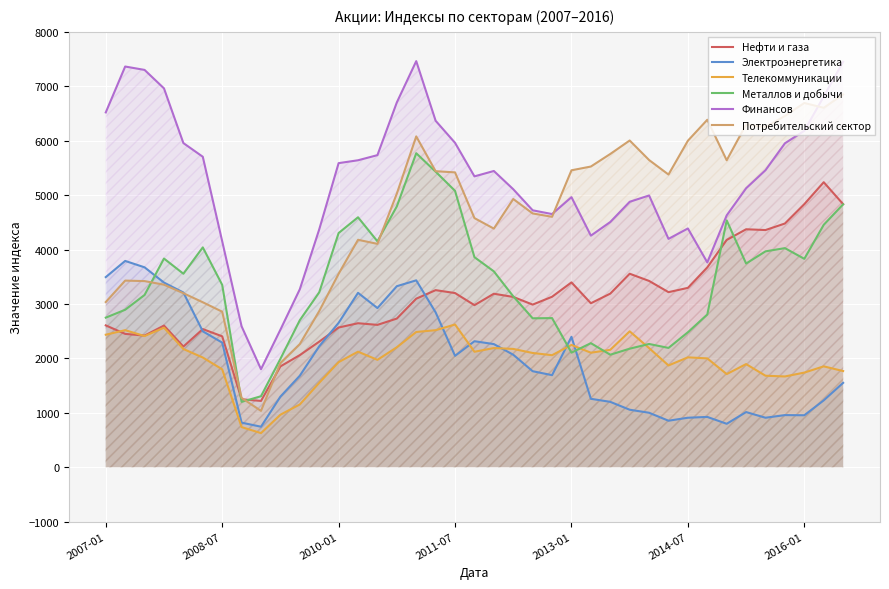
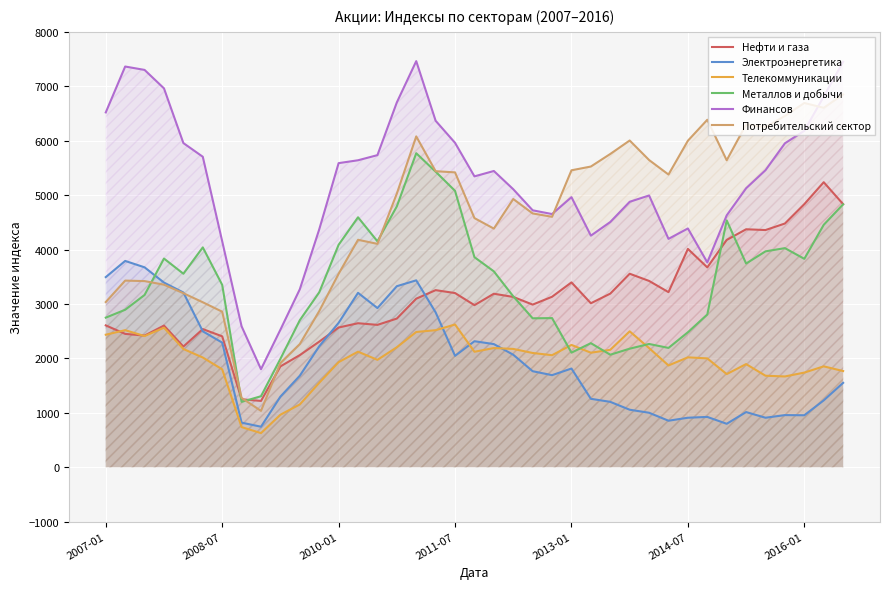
  {
    "Нефти и газа": {
      "2007-01": 2600,
      "2008-07": 2400,
      "2010-01": 2600,
      "2011-07": 3200,
      "2013-01": 3400,
-     "2014-07": 3300,
+     "2014-07": 4000,
      "2016-01": 4800
    },
    "Электроэнергетика": {
      "2007-01": 3500,
      "2008-07": 2300,
      "2010-01": 2700,
      "2011-07": 2000,
-     "2013-01": 2400,
+     "2013-01": 1800,
      "2014-07": 900,
      "2016-01": 1000
    },
    "Металлов и добычи": {
      "2007-01": 2700,
      "2008-07": 3400,
-     "2010-01": 4300,
+     "2010-01": 4100,
      "2011-07": 5100,
      "2013-01": 2100,
      "2014-07": 2500,
      "2016-01": 3800
    },
    "Финансов": {
      "2007-01": 6500,
      "2008-07": 4200,
      "2010-01": 5600,
      "2011-07": 6000,
      "2013-01": 5000,
      "2014-07": 4400
    }
  }
